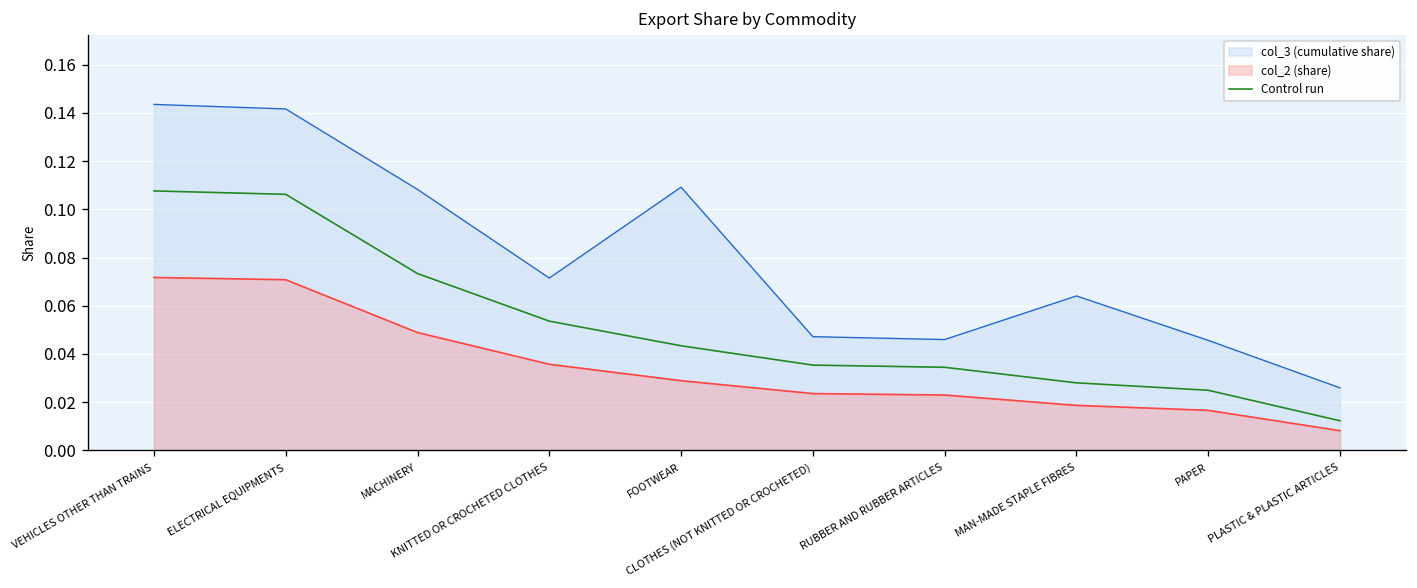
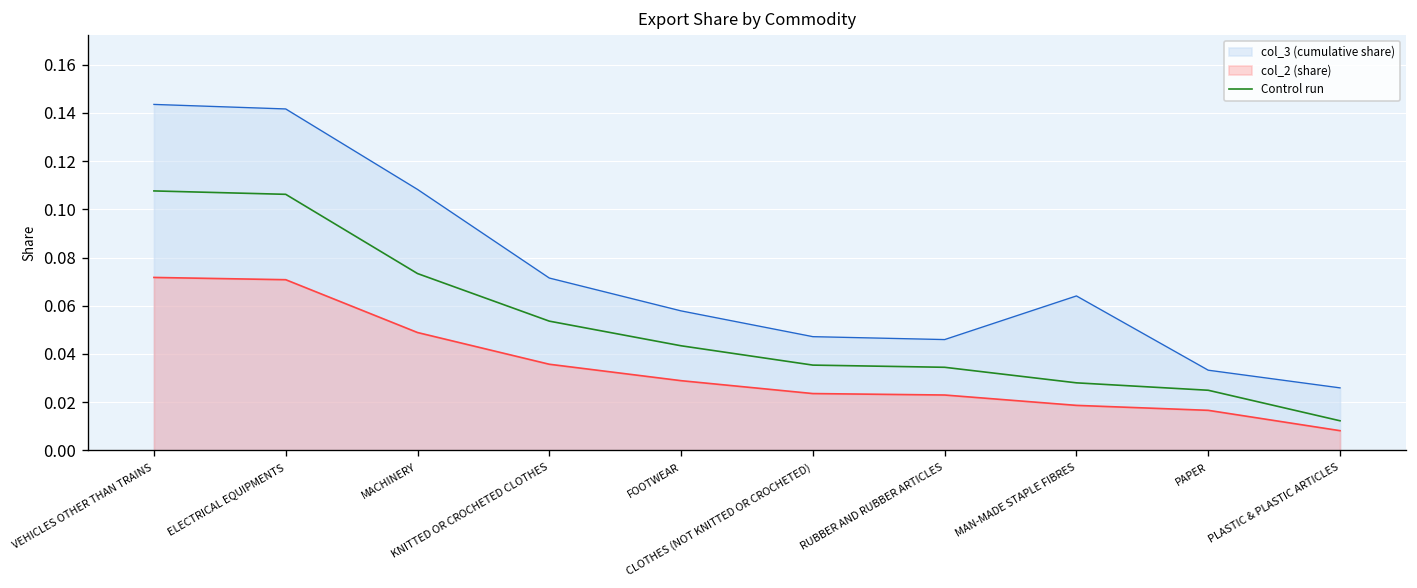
  {
    "col_3 (cumulative share)": {
      "VEHICLES OTHER THAN TRAINS": 0.143,
      "ELECTRICAL EQUIPMENTS": 0.142,
      "MACHINERY": 0.108,
      "KNITTED OR CROCHETED CLOTHES": 0.071,
-     "FOOTWEAR": 0.109,
+     "FOOTWEAR": 0.058,
      "CLOTHES (NOT KNITTED OR CROCHETED)": 0.047,
      "RUBBER AND RUBBER ARTICLES": 0.046,
      "MAN-MADE STAPLE FIBRES": 0.064,
-     "PAPER": 0.046,
+     "PAPER": 0.033,
      "PLASTIC & PLASTIC ARTICLES": 0.026
    },
    "col_2 (share)": {
      "VEHICLES OTHER THAN TRAINS": 0.072,
      "ELECTRICAL EQUIPMENTS": 0.071,
      "MACHINERY": 0.049,
      "KNITTED OR CROCHETED CLOTHES": 0.036,
      "FOOTWEAR": 0.029,
      "CLOTHES (NOT KNITTED OR CROCHETED)": 0.024,
      "RUBBER AND RUBBER ARTICLES": 0.023,
      "MAN-MADE STAPLE FIBRES": 0.019,
      "PAPER": 0.017,
      "PLASTIC & PLASTIC ARTICLES": 0.008
    },
    "Control run": {
      "VEHICLES OTHER THAN TRAINS": 0.108,
      "ELECTRICAL EQUIPMENTS": 0.106,
      "MACHINERY": 0.073,
      "KNITTED OR CROCHETED CLOTHES": 0.054,
      "FOOTWEAR": 0.043,
      "CLOTHES (NOT KNITTED OR CROCHETED)": 0.035,
      "RUBBER AND RUBBER ARTICLES": 0.034,
      "MAN-MADE STAPLE FIBRES": 0.028,
      "PAPER": 0.025,
      "PLASTIC & PLASTIC ARTICLES": 0.012
    }
  }
